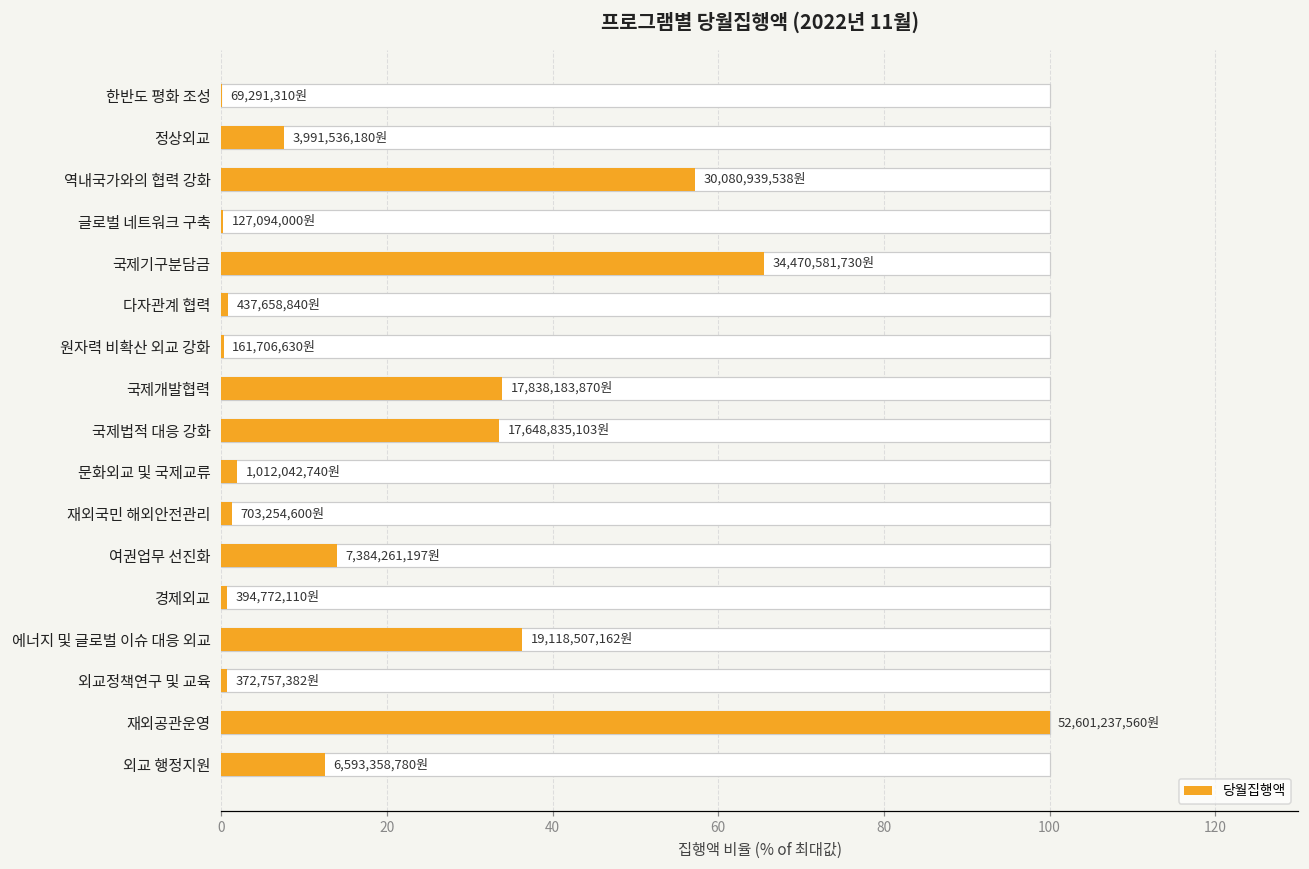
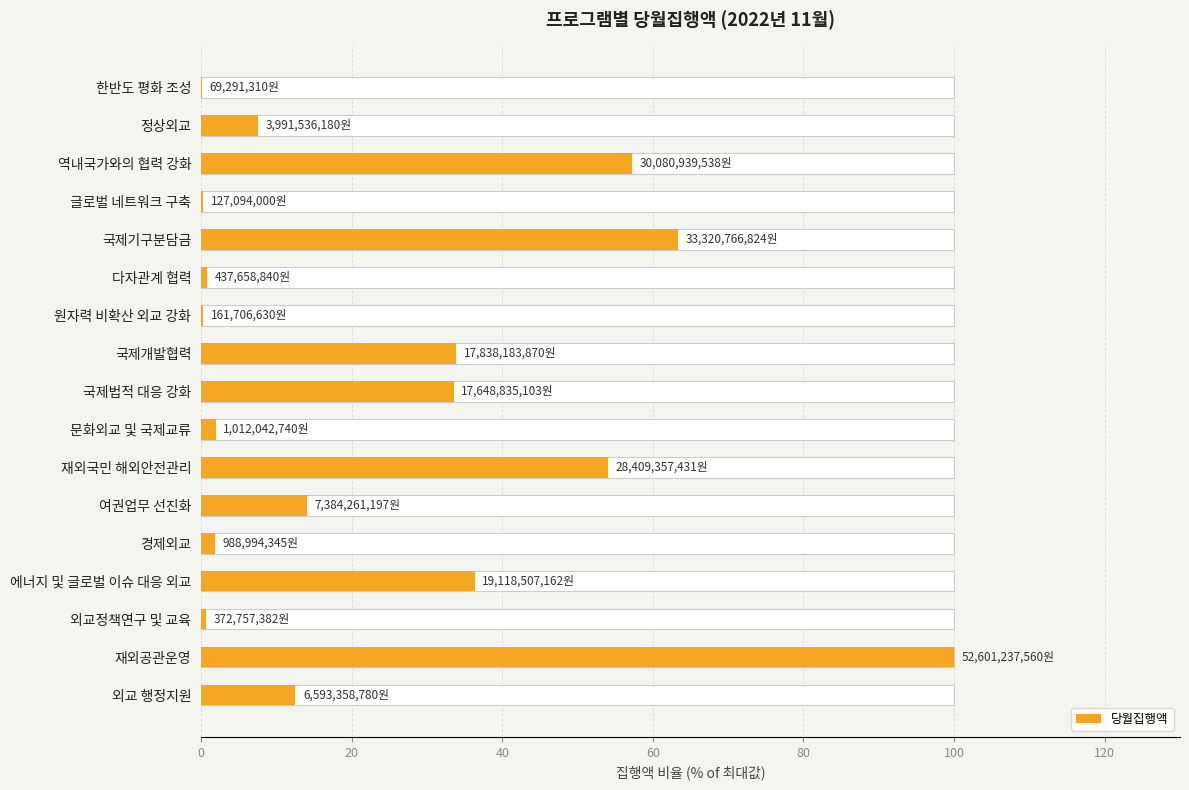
  {
    "당월집행액": {
-     "국제기구분담금": "34,470,581,730원",
-     "재외국민 해외안전관리": "703,254,600원",
-     "경제외교": "394,772,110원"
+     "국제기구분담금": "33,320,766,824원",
+     "재외국민 해외안전관리": "28,409,357,431원",
+     "경제외교": "988,994,345원"
    }
  }
